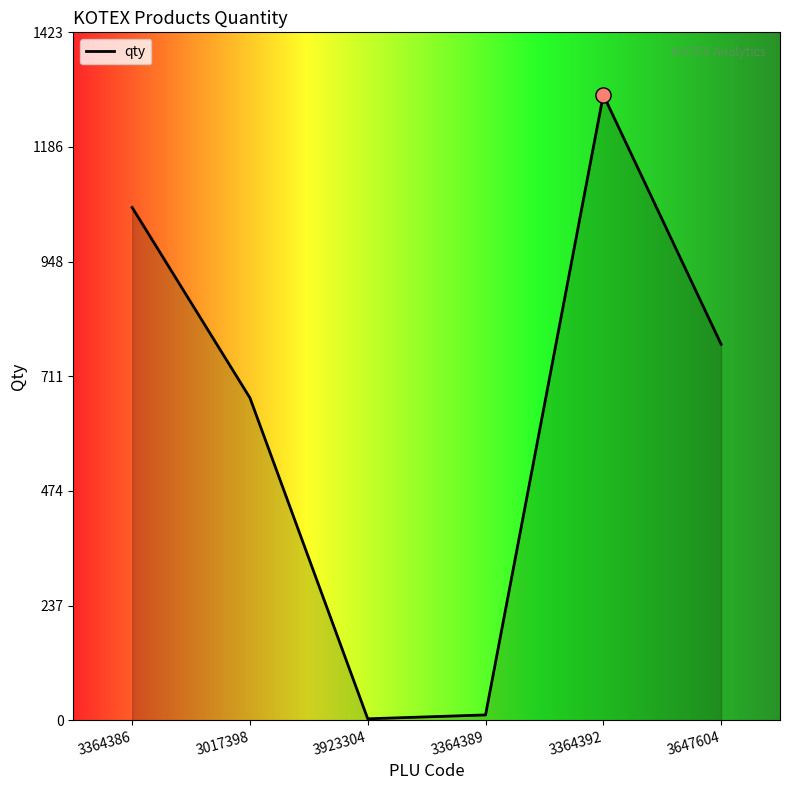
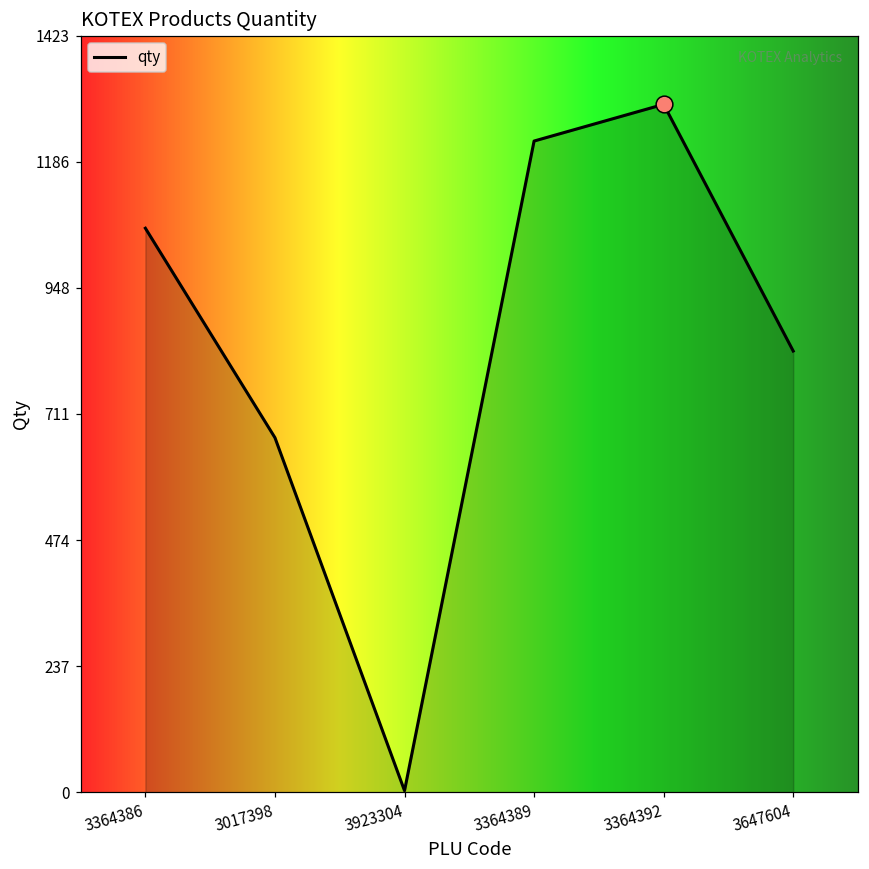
  {
    "qty": {
      "3364386": 1060,
      "3017398": 670,
      "3923304": 0,
-     "3364389": 10,
-     "3647604": 780
+     "3364389": 1230,
+     "3647604": 830
    }
  }
